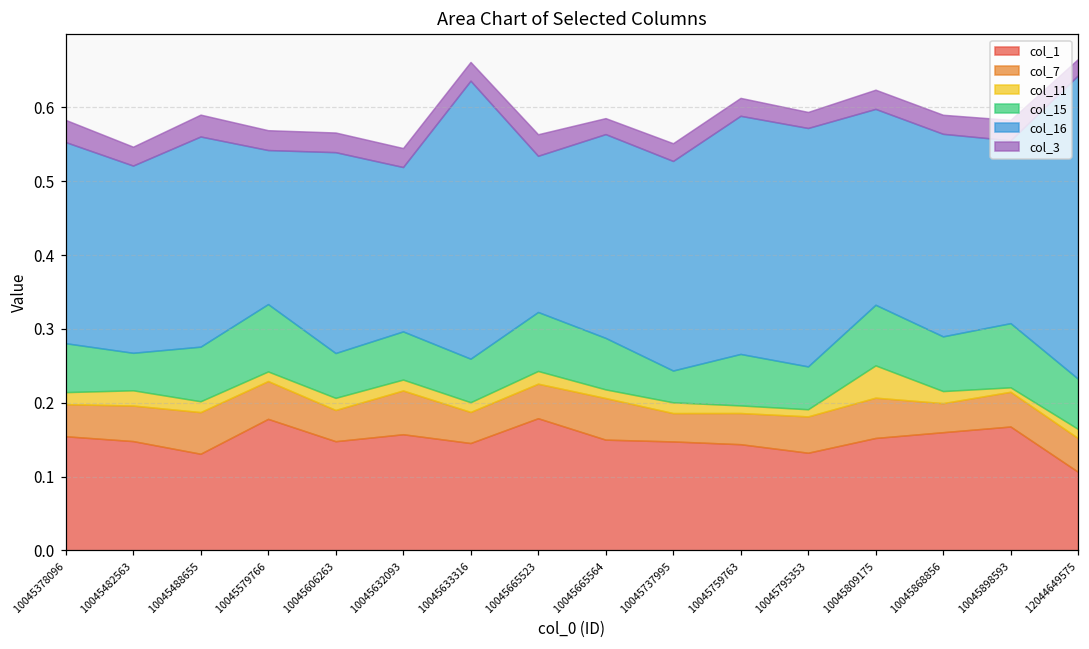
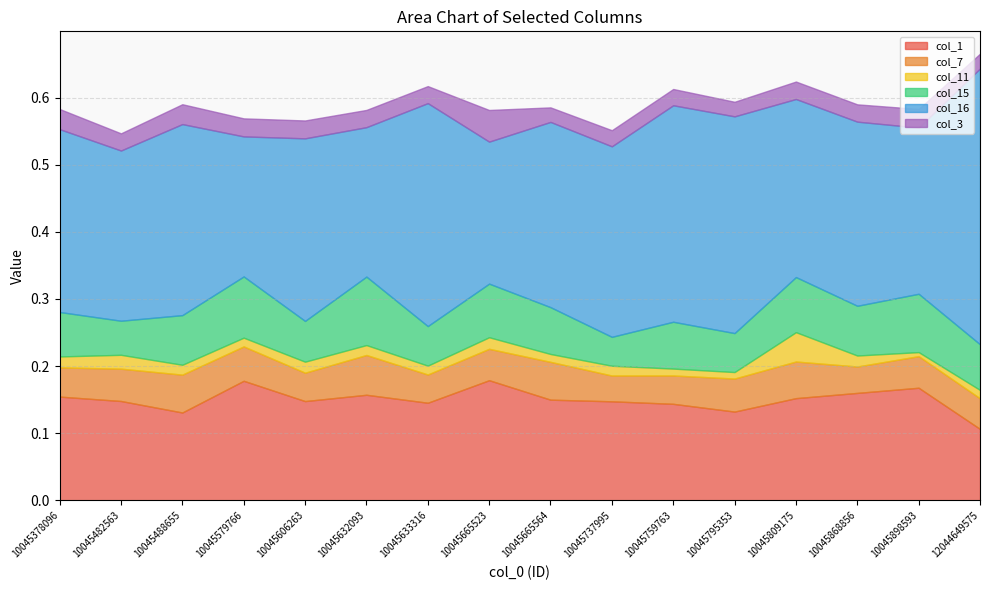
  {
    "col_11": {
      "10045378096": 0.02,
      "10045482563": 0.02,
      "10045488655": 0.01,
      "10045579766": 0.01,
      "10045606263": 0.02,
      "10045632093": 0.01,
      "10045633316": 0.01,
      "10045665523": 0.02,
      "10045665564": 0.01,
      "10045737995": 0.01,
      "10045759763": 0.01,
      "10045795353": 0.01,
      "10045809175": 0.04,
      "10045868856": 0.02,
      "10045898593": 0.01,
      "12044649575": 0.01
    },
    "col_15": {
      "10045378096": 0.07,
      "10045482563": 0.05,
      "10045488655": 0.07,
      "10045579766": 0.09,
      "10045606263": 0.06,
-     "10045632093": 0.07,
+     "10045632093": 0.10,
      "10045633316": 0.06,
      "10045665523": 0.08,
      "10045665564": 0.07,
      "10045737995": 0.04,
      "10045759763": 0.07,
      "10045795353": 0.06,
      "10045809175": 0.08,
      "10045868856": 0.07,
      "10045898593": 0.09,
      "12044649575": 0.07
    },
    "col_16": {
      "10045378096": 0.27,
      "10045482563": 0.25,
      "10045488655": 0.28,
      "10045579766": 0.21,
      "10045606263": 0.27,
      "10045632093": 0.22,
-     "10045633316": 0.38,
+     "10045633316": 0.33,
      "10045665523": 0.21,
      "10045665564": 0.28,
      "10045737995": 0.28,
      "10045759763": 0.32,
      "10045795353": 0.32,
      "10045809175": 0.27,
      "10045868856": 0.27,
      "12044649575": 0.41
    },
    "col_3": {
      "10045378096": 0.03,
      "10045482563": 0.03,
      "10045488655": 0.03,
      "10045579766": 0.03,
      "10045606263": 0.03,
      "10045632093": 0.03,
      "10045633316": 0.03,
-     "10045665523": 0.03,
+     "10045665523": 0.05,
      "10045665564": 0.02,
      "10045737995": 0.02,
      "10045759763": 0.02,
      "10045795353": 0.02,
      "10045809175": 0.03,
      "10045868856": 0.03,
      "12044649575": 0.02
    }
  }
